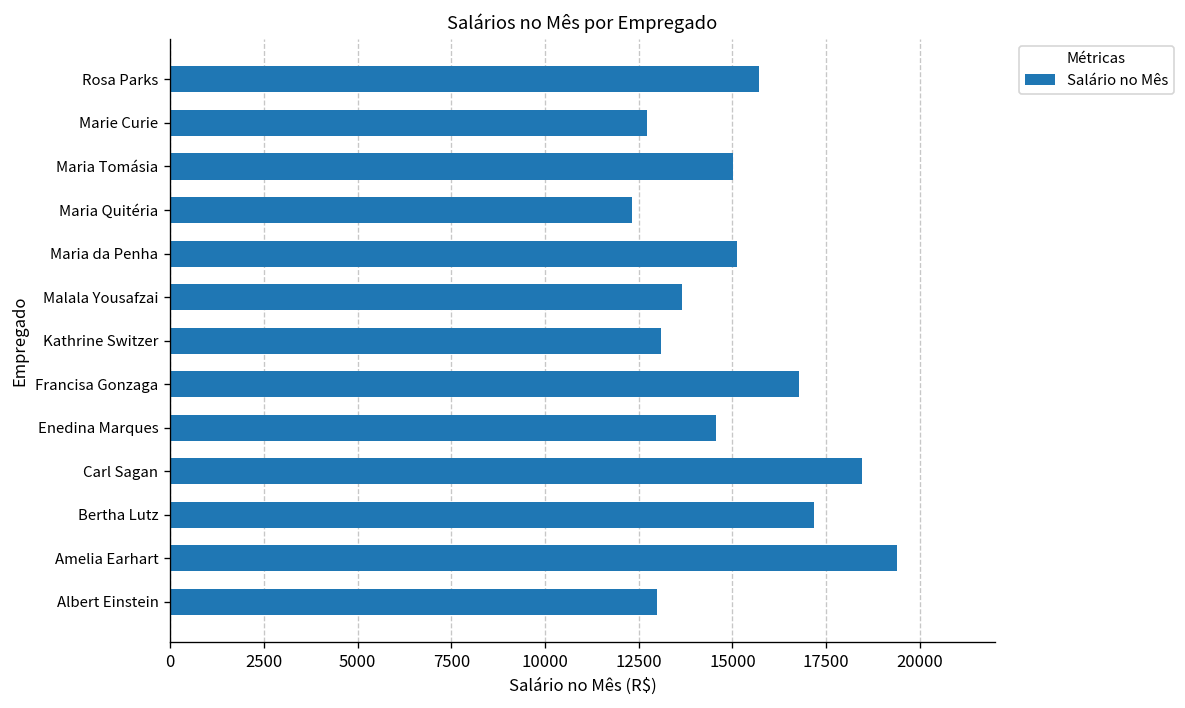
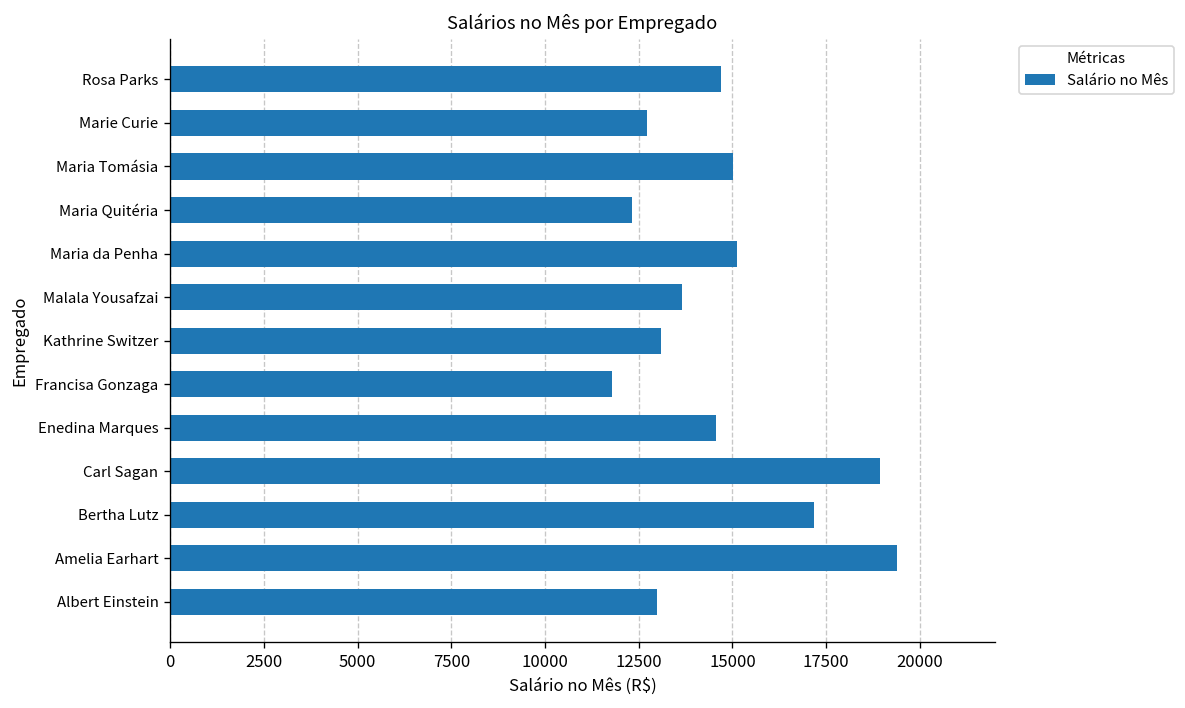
  {
-   "Rosa Parks": 15700,
+   "Rosa Parks": 14700,
    "Marie Curie": 12700,
    "Maria Tomásia": 15000,
    "Maria Quitéria": 12300,
    "Maria da Penha": 15100,
    "Malala Yousafzai": 13700,
    "Kathrine Switzer": 13100,
-   "Francisa Gonzaga": 16800,
+   "Francisa Gonzaga": 11800,
    "Enedina Marques": 14600,
-   "Carl Sagan": 18400,
+   "Carl Sagan": 18900,
    "Bertha Lutz": 17200,
    "Amelia Earhart": 19400,
    "Albert Einstein": 13000
  }
